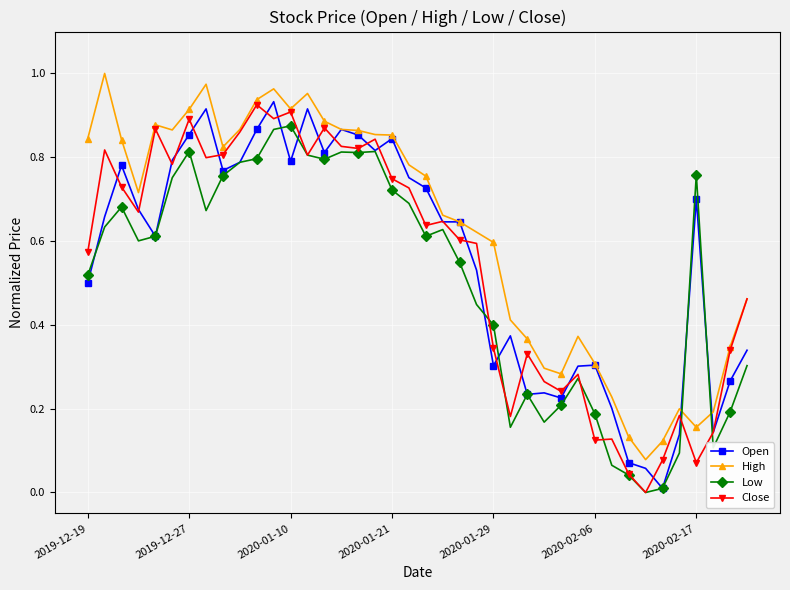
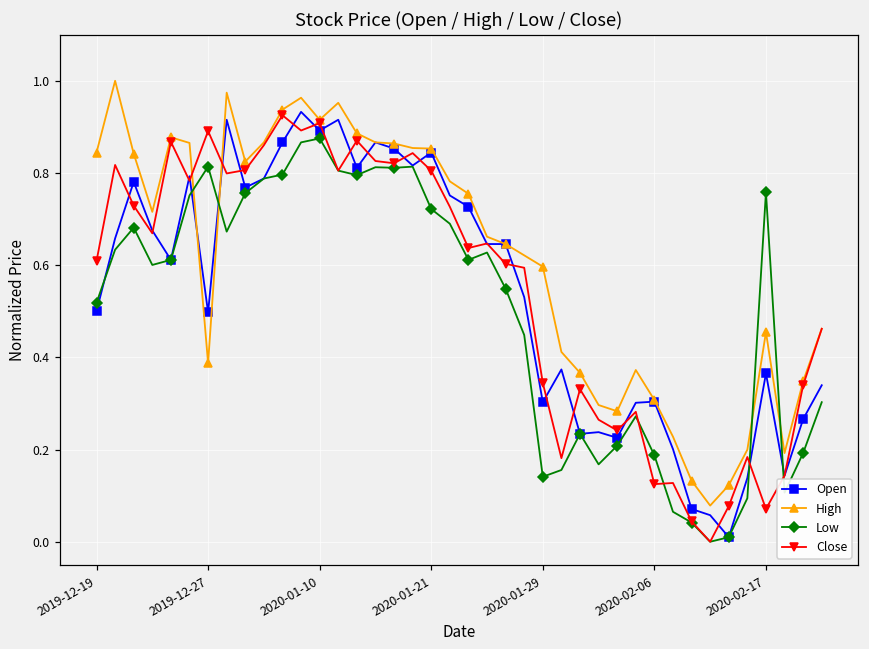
  {
    "Open": {
      "2019-12-19": 0.50,
-     "2019-12-27": 0.85,
-     "2020-01-10": 0.79,
+     "2019-12-27": 0.50,
+     "2020-01-10": 0.89,
      "2020-01-21": 0.84,
      "2020-01-29": 0.30,
-     "2020-02-17": 0.70
+     "2020-02-17": 0.37
    },
    "High": {
      "2019-12-19": 0.84,
-     "2019-12-27": 0.91,
+     "2019-12-27": 0.39,
      "2020-01-10": 0.92,
      "2020-01-21": 0.85,
      "2020-01-29": 0.60,
-     "2020-02-17": 0.16
+     "2020-02-17": 0.45
    },
    "Low": {
      "2019-12-19": 0.52,
      "2019-12-27": 0.81,
      "2020-01-10": 0.88,
      "2020-01-21": 0.72,
-     "2020-01-29": 0.40,
+     "2020-01-29": 0.14,
      "2020-02-06": 0.19,
      "2020-02-17": 0.76
    },
    "Close": {
-     "2019-12-19": 0.57,
+     "2019-12-19": 0.61,
      "2019-12-27": 0.89,
      "2020-01-10": 0.91,
-     "2020-01-21": 0.75,
+     "2020-01-21": 0.81,
      "2020-01-29": 0.34,
      "2020-02-06": 0.13,
      "2020-02-17": 0.07
    }
  }
